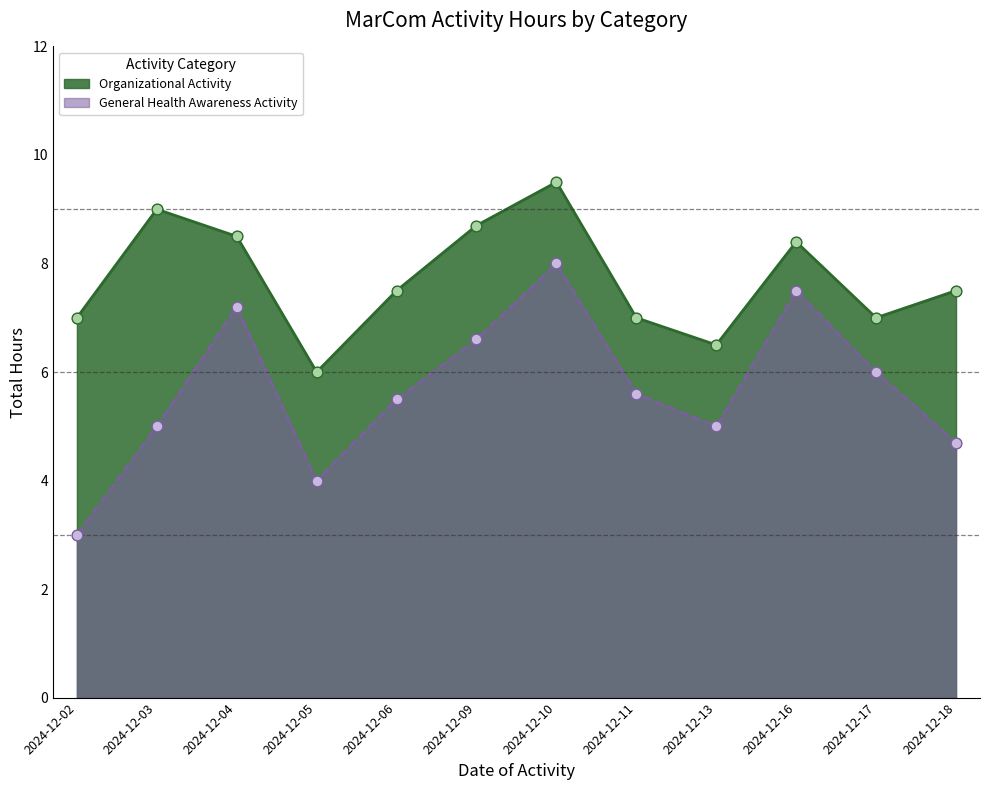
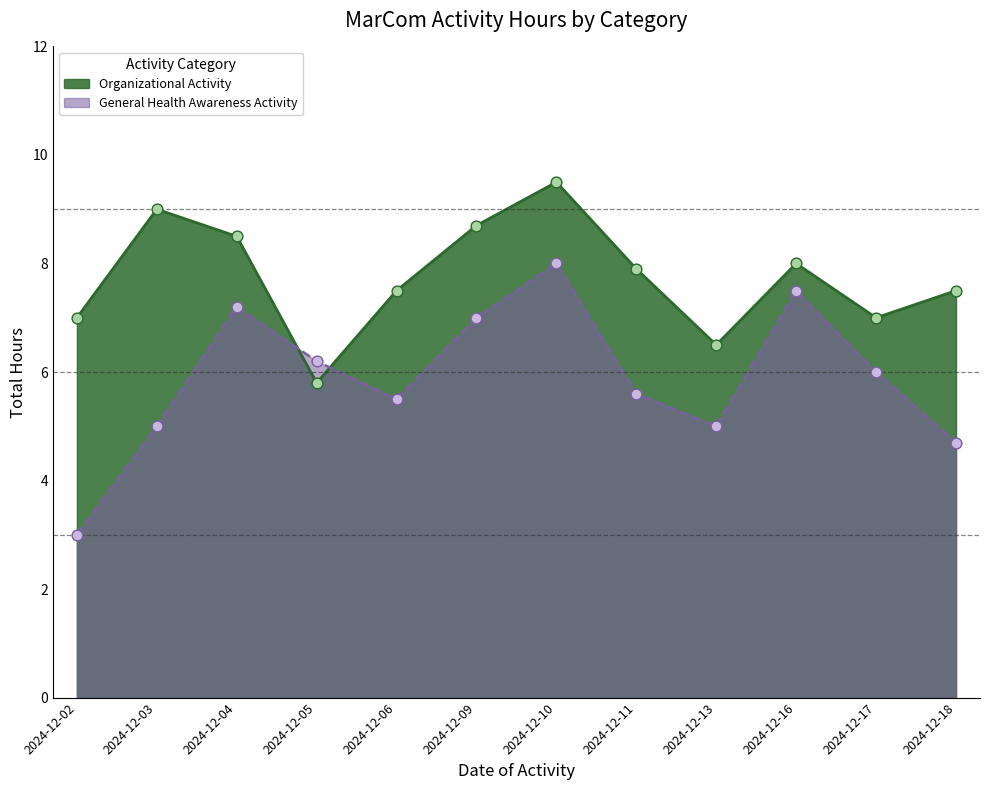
  {
    "Organizational Activity": {
      "2024-12-02": 7.0,
      "2024-12-03": 9.0,
      "2024-12-04": 8.5,
-     "2024-12-05": 6.0,
+     "2024-12-05": 5.8,
      "2024-12-06": 7.5,
      "2024-12-09": 8.7,
      "2024-12-10": 9.5,
-     "2024-12-11": 7.0,
+     "2024-12-11": 7.9,
      "2024-12-13": 6.5,
-     "2024-12-16": 8.4,
+     "2024-12-16": 8.0,
      "2024-12-17": 7.0,
      "2024-12-18": 7.5
    },
    "General Health Awareness Activity": {
      "2024-12-02": 3.0,
      "2024-12-03": 5.0,
      "2024-12-04": 7.2,
-     "2024-12-05": 4.0,
+     "2024-12-05": 6.2,
      "2024-12-06": 5.5,
-     "2024-12-09": 6.6,
+     "2024-12-09": 7.0,
      "2024-12-10": 8.0,
      "2024-12-11": 5.6,
      "2024-12-13": 5.0,
      "2024-12-16": 7.5,
      "2024-12-17": 6.0,
      "2024-12-18": 4.7
    }
  }
